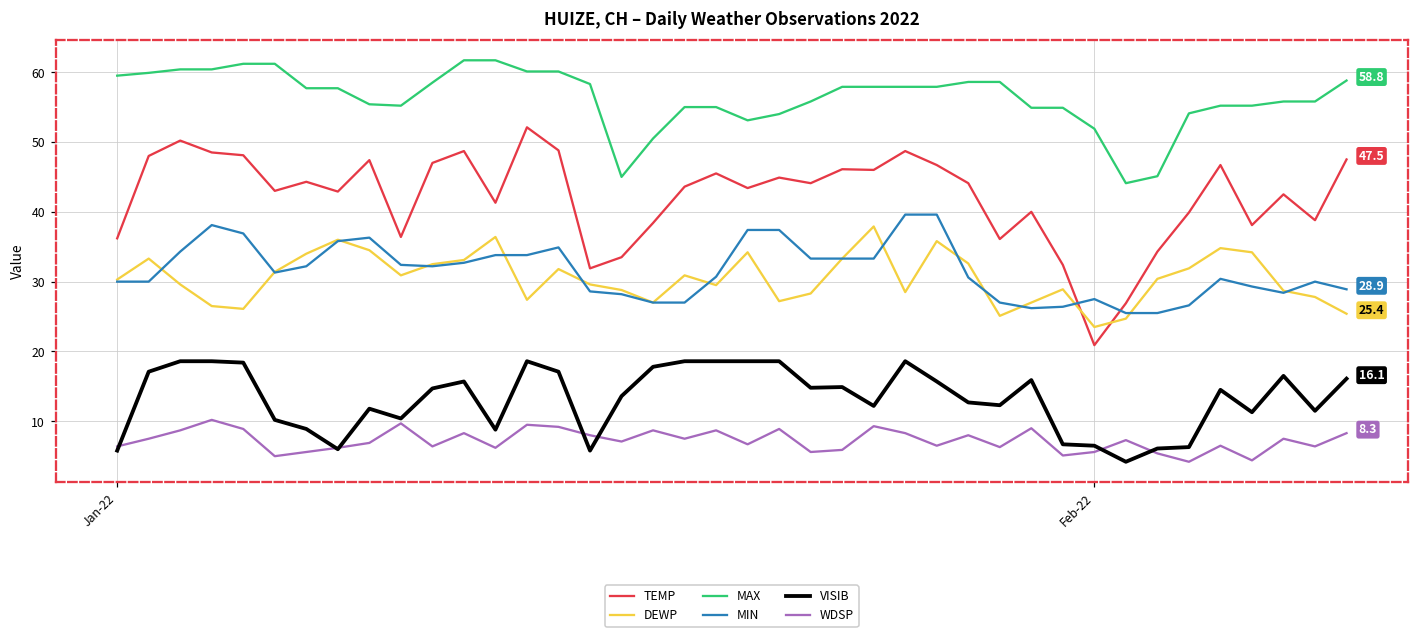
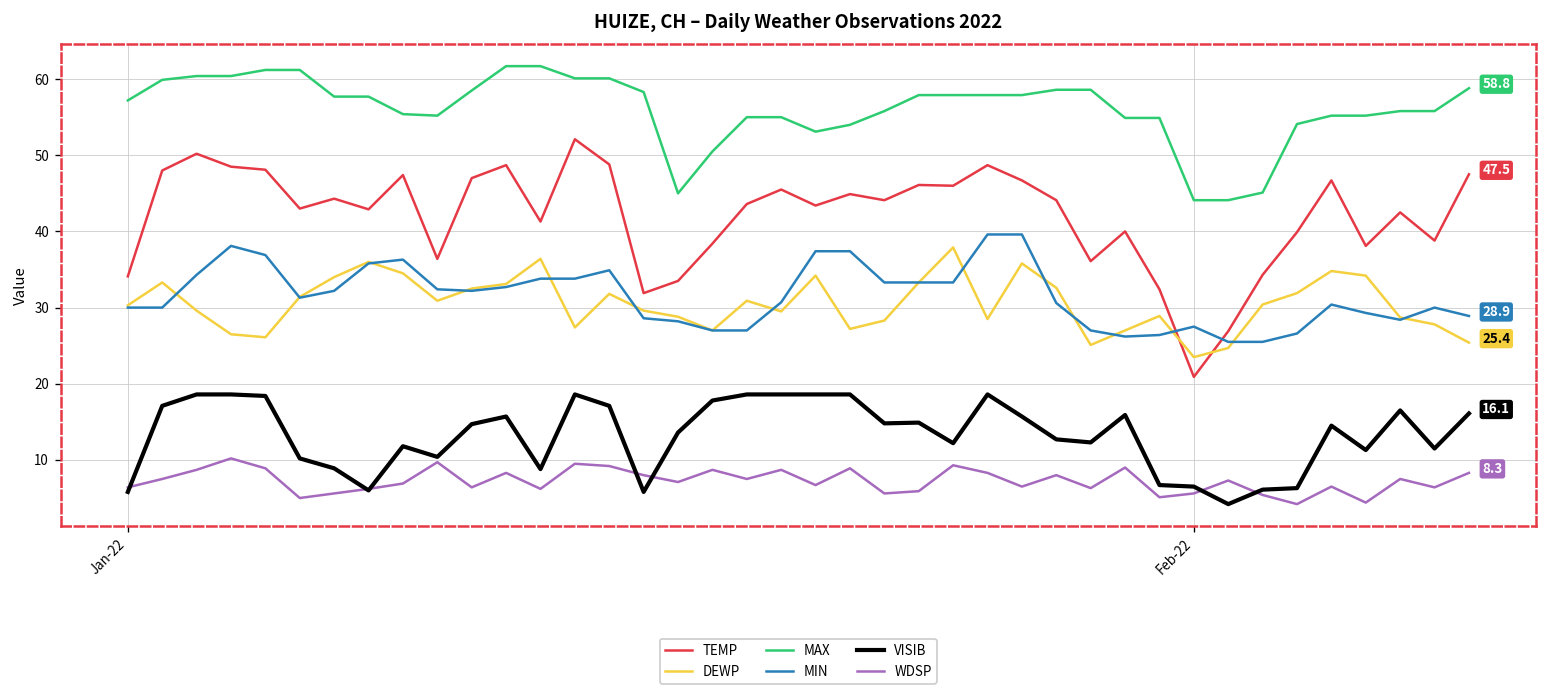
  {
    "TEMP": {
-     "Jan-22": 36,
+     "Jan-22": 34,
      "Feb-22": 21
    },
    "DEWP": {
      "Feb-22": 24
    },
    "MAX": {
-     "Jan-22": 60,
-     "Feb-22": 52
+     "Jan-22": 57,
+     "Feb-22": 44
    },
    "MIN": {
      "Feb-22": 28
    },
    "VISIB": {
      "Jan-22": 6,
      "Feb-22": 7
    },
    "WDSP": {
      "Jan-22": 6,
      "Feb-22": 6
    }
  }
